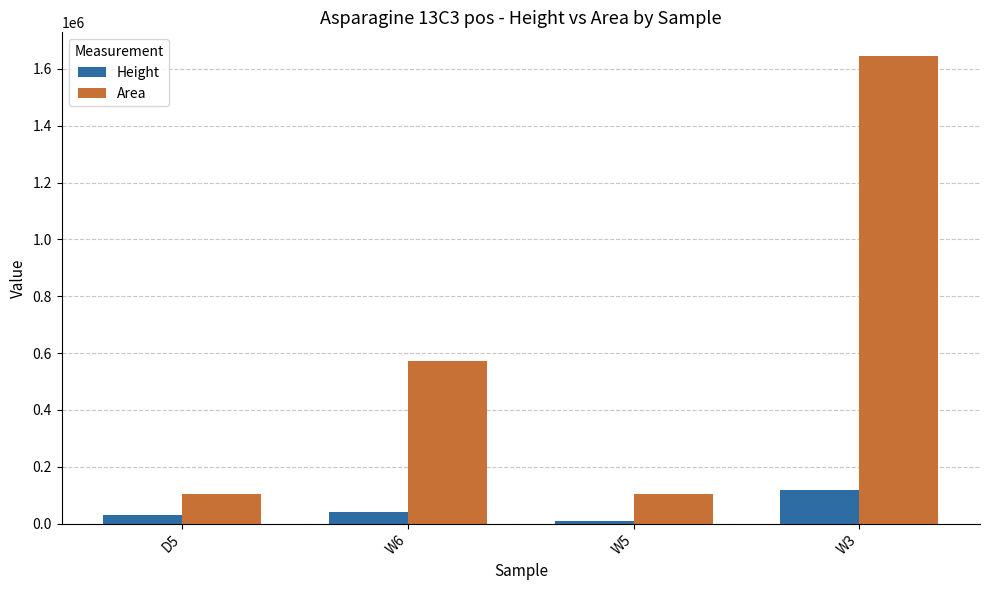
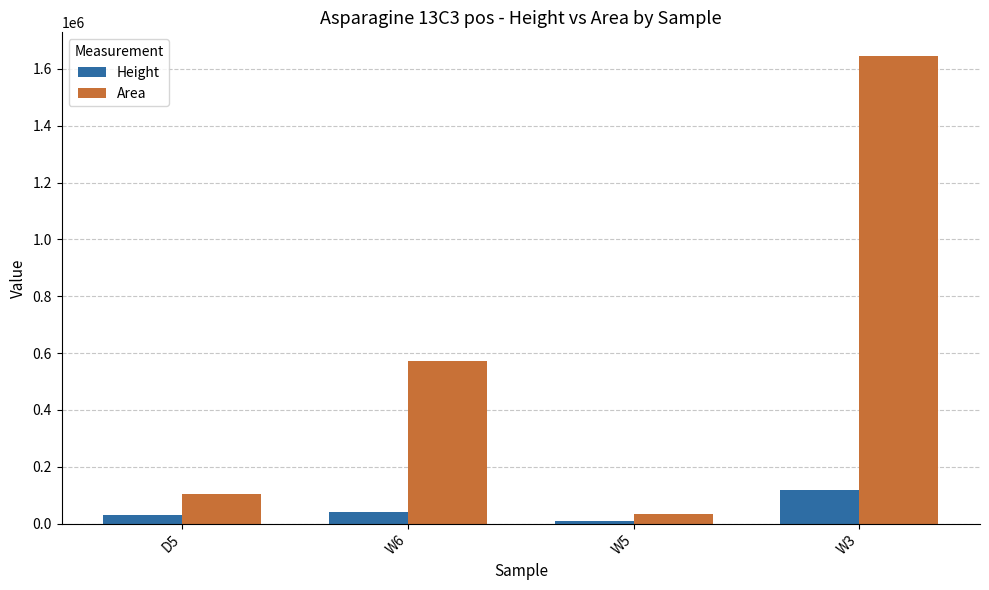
  {
    "Height": {
      "D5": 30000,
      "W6": 40000,
      "W5": 10000,
      "W3": 120000
    },
    "Area": {
      "D5": 110000,
      "W6": 570000,
-     "W5": 100000,
+     "W5": 30000,
      "W3": 1650000
    }
  }
